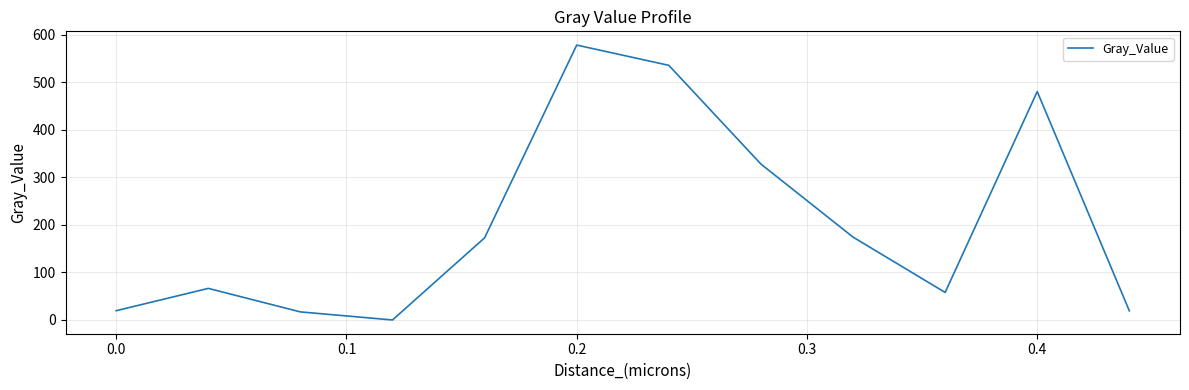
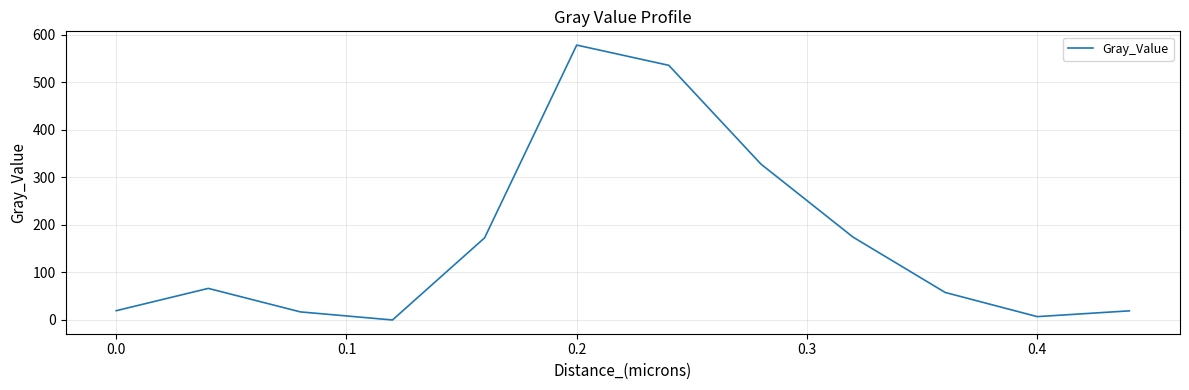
  {
    "0.0": 20,
    "0.2": 580,
-   "0.4": 480
+   "0.4": 10
  }
